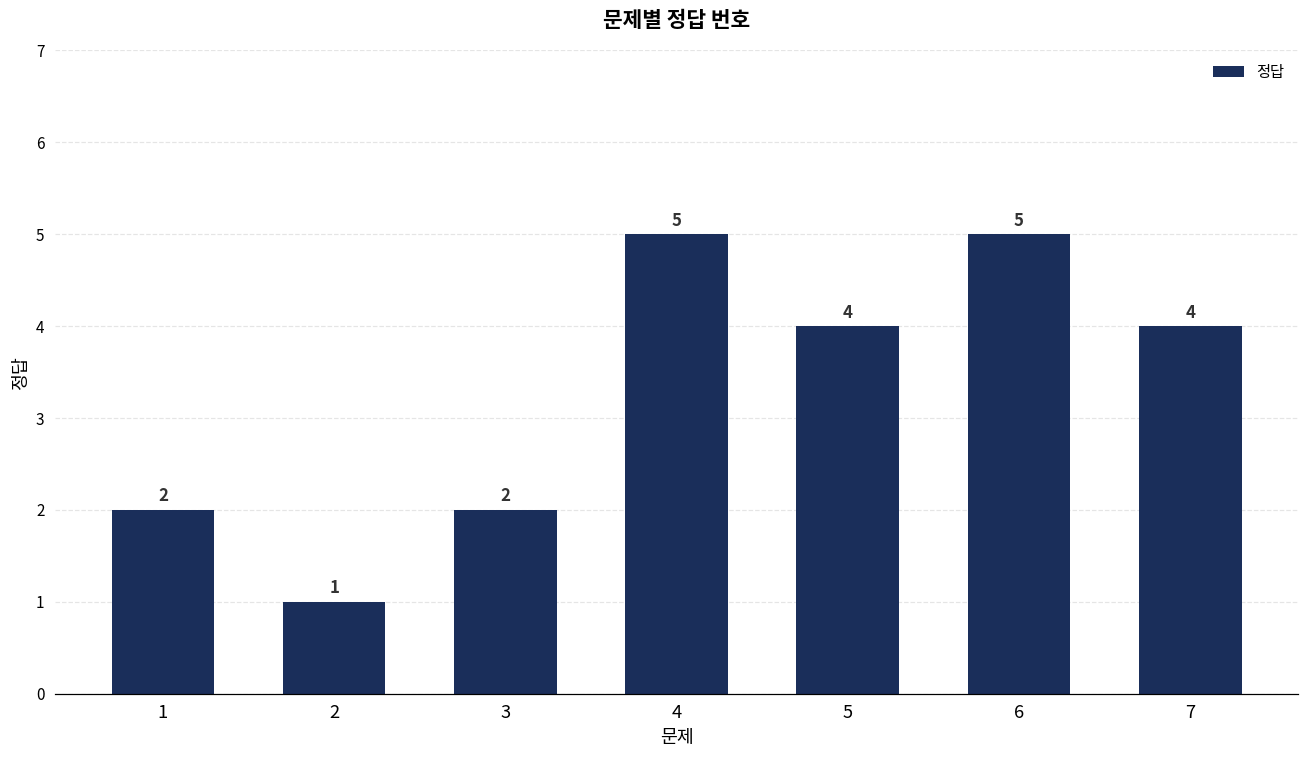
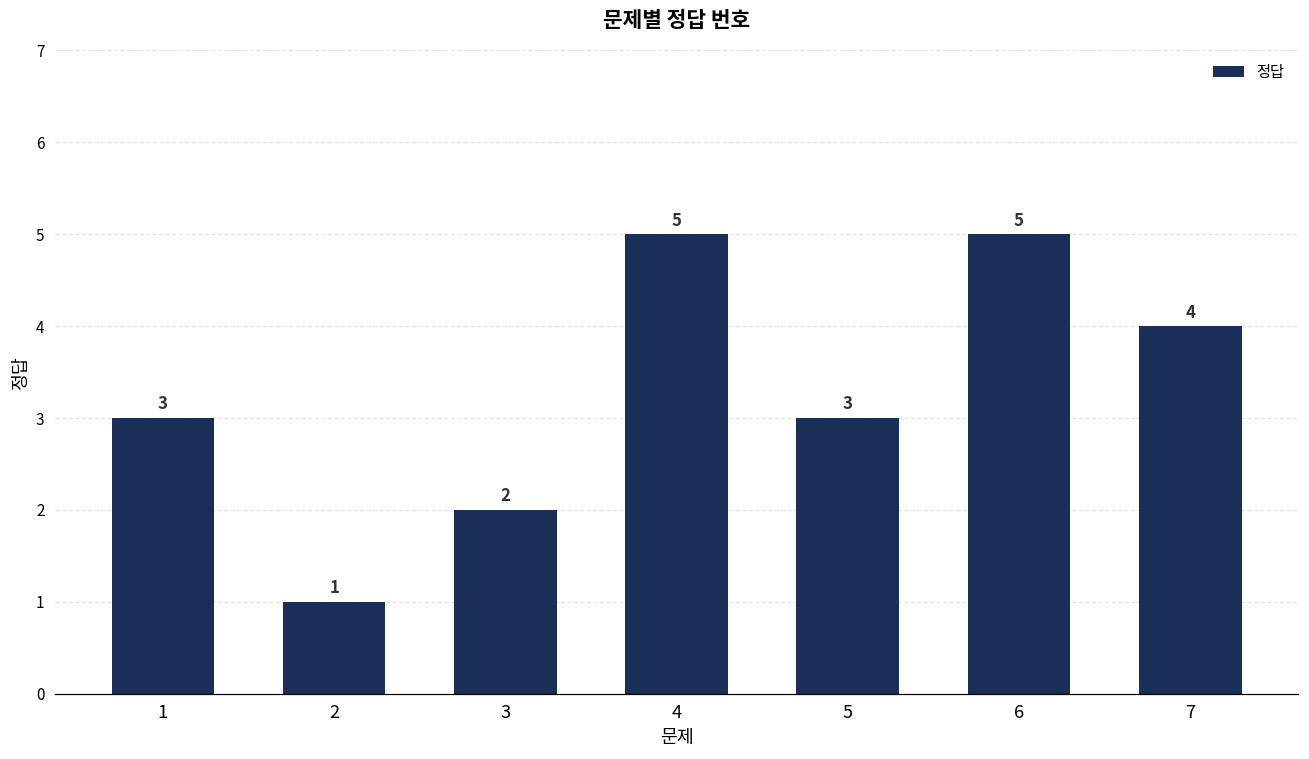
  {
-   "1": 2,
+   "1": 3,
    "2": 1,
    "3": 2,
    "4": 5,
-   "5": 4,
+   "5": 3,
    "6": 5,
    "7": 4
  }
